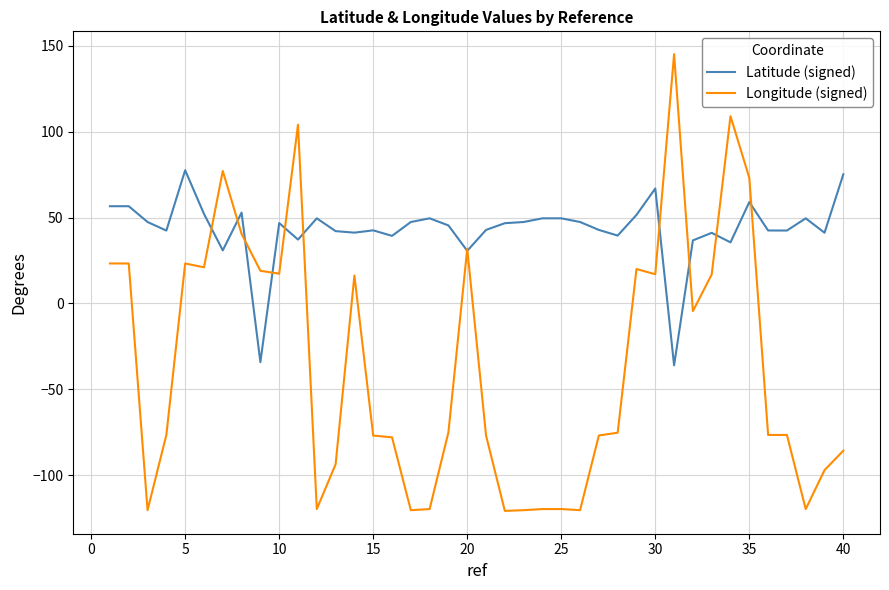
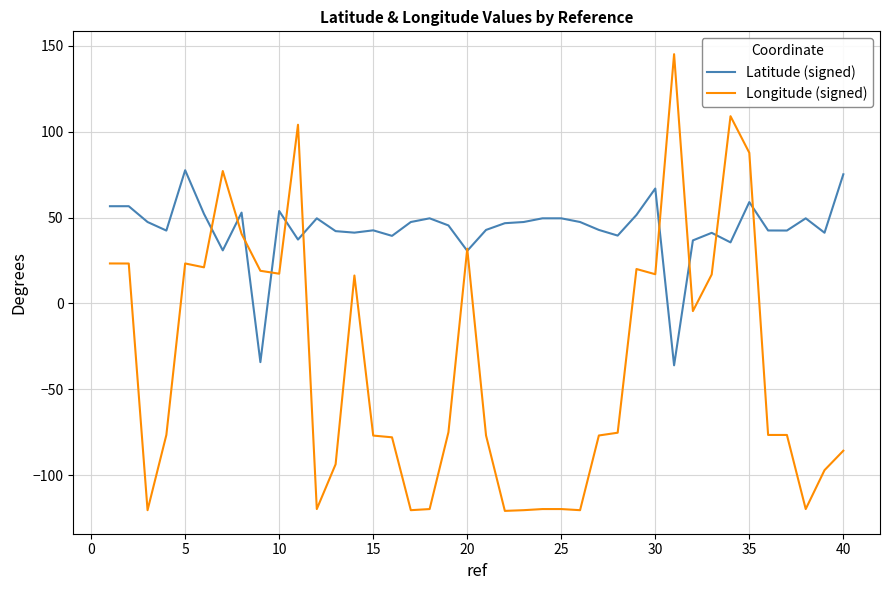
  {
    "Latitude (signed)": {
      "5": 78,
-     "10": 47,
+     "10": 54,
      "15": 43,
      "25": 50,
      "30": 67,
      "35": 59,
      "40": 75
    },
    "Longitude (signed)": {
      "5": 23,
      "10": 17,
      "15": -77,
      "25": -120,
      "30": 17,
-     "35": 73,
+     "35": 88,
      "40": -86
    }
  }
